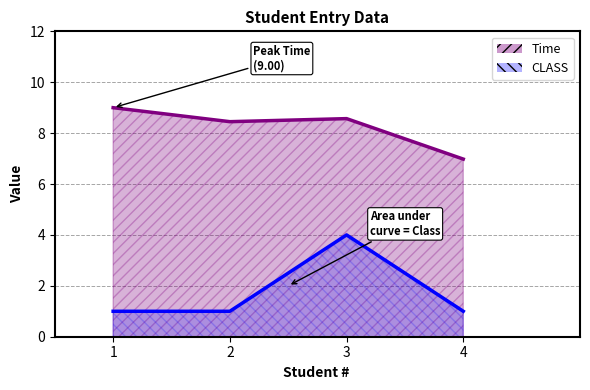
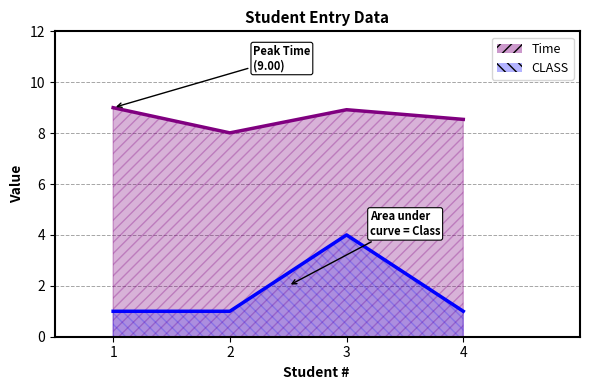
  {
    "Time": {
-     "2": 8.5,
-     "3": 8.6,
-     "4": 7.0
+     "2": 8.0,
+     "3": 8.9,
+     "4": 8.5
    },
    "CLASS": {
      "1": 1.0,
      "2": 1.0,
      "3": 4.0,
      "4": 1.0
    }
  }
